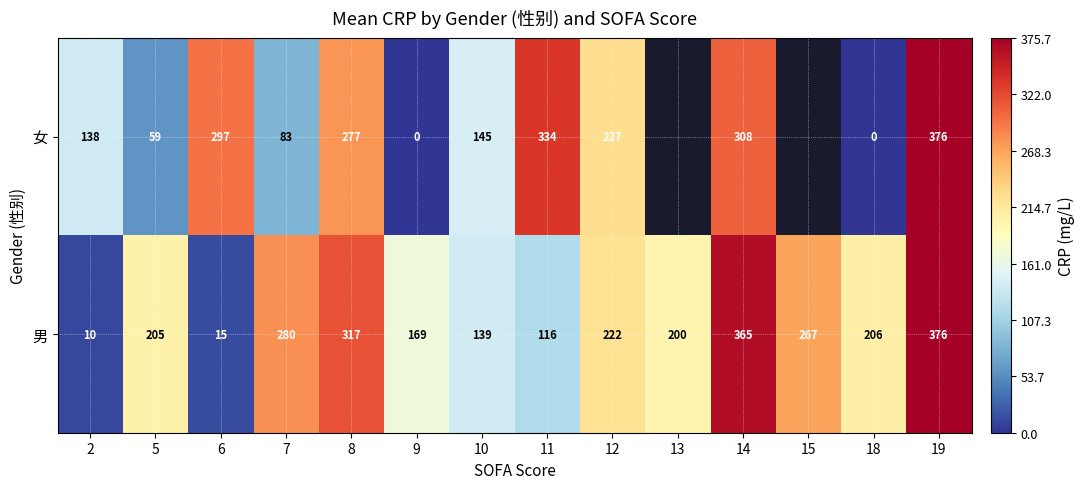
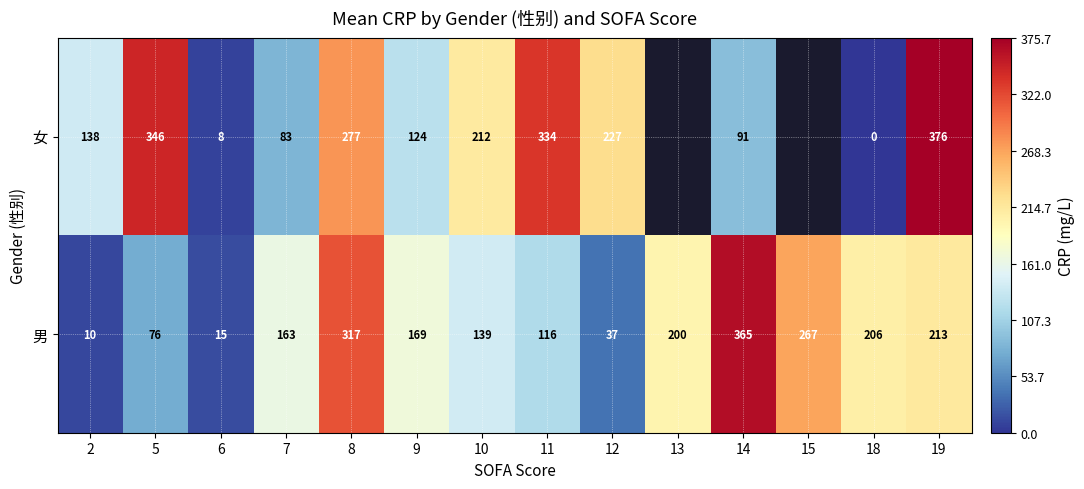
  {
    "女": {
      "2": 138,
-     "5": 59,
-     "6": 297,
+     "5": 346,
+     "6": 8,
      "7": 83,
      "8": 277,
-     "9": 0,
-     "10": 145,
+     "9": 124,
+     "10": 212,
      "11": 334,
      "12": 227,
-     "14": 308,
+     "14": 91,
      "18": 0,
      "19": 376
    },
    "男": {
      "2": 10,
-     "5": 205,
+     "5": 76,
      "6": 15,
-     "7": 280,
+     "7": 163,
      "8": 317,
      "9": 169,
      "10": 139,
      "11": 116,
-     "12": 222,
+     "12": 37,
      "13": 200,
      "14": 365,
      "15": 267,
      "18": 206,
-     "19": 376
+     "19": 213
    }
  }
